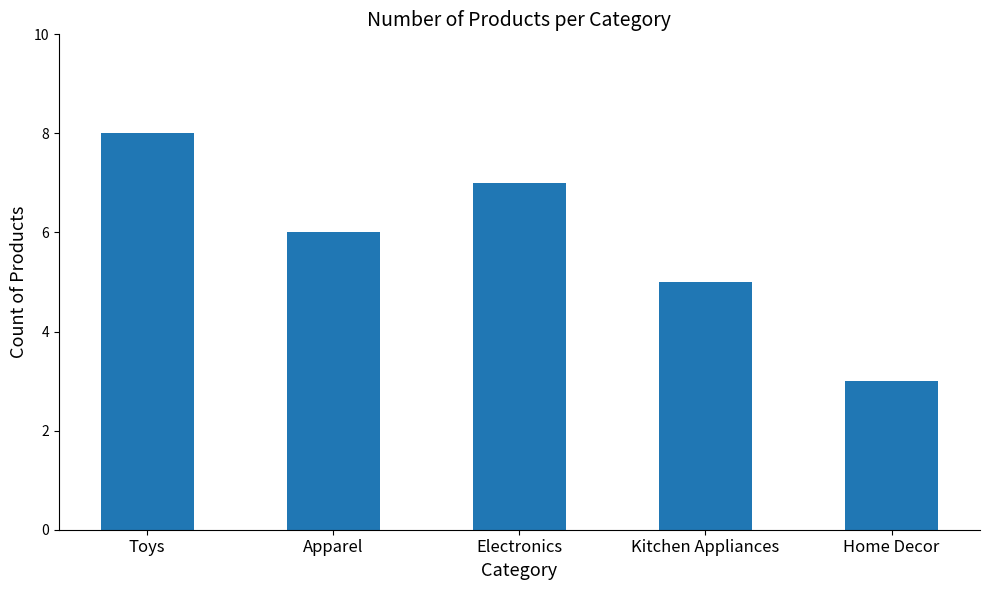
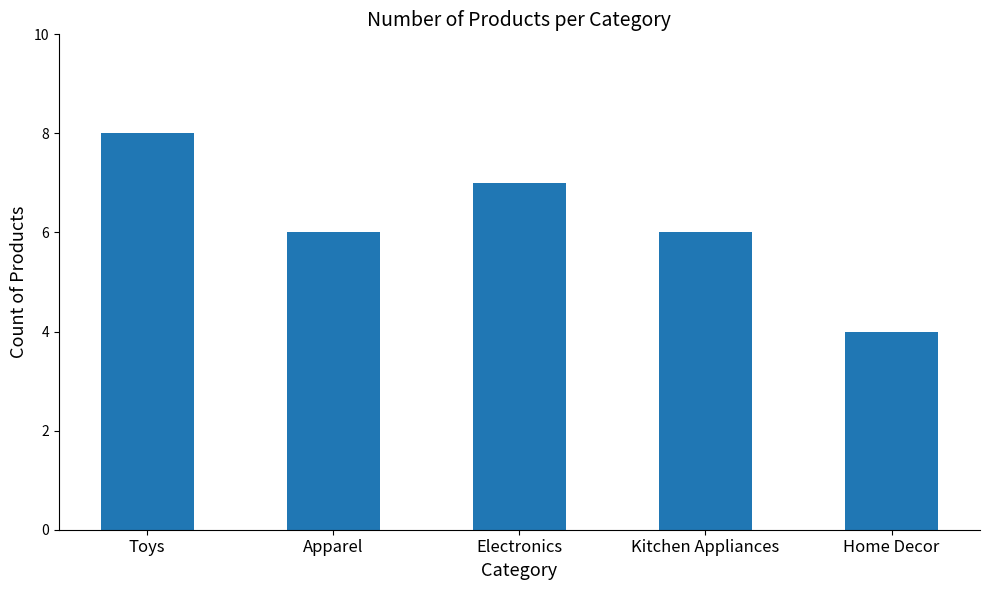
  {
    "Toys": 8,
    "Apparel": 6,
    "Electronics": 7,
-   "Kitchen Appliances": 5,
-   "Home Decor": 3
+   "Kitchen Appliances": 6,
+   "Home Decor": 4
  }
